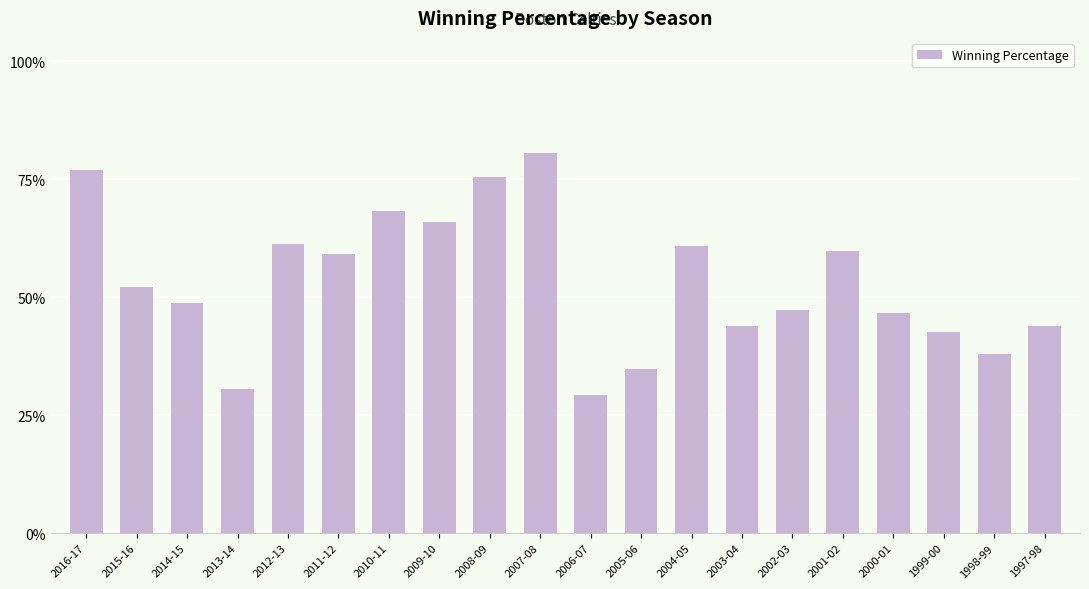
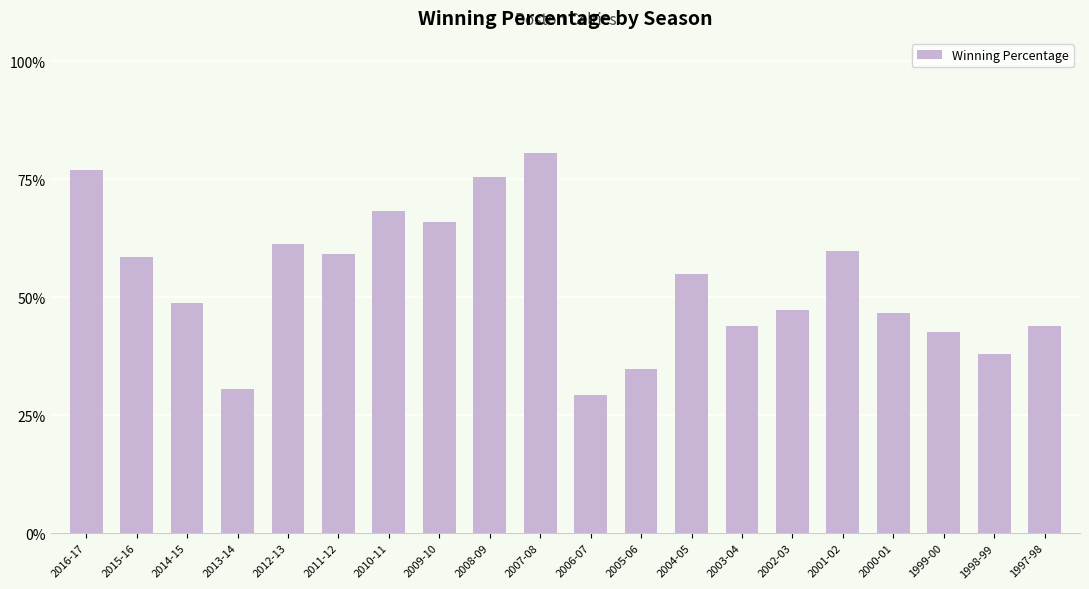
  {
    "2016-17": "77%",
-   "2015-16": "52%",
+   "2015-16": "59%",
    "2014-15": "49%",
    "2013-14": "31%",
    "2012-13": "61%",
    "2011-12": "59%",
    "2010-11": "68%",
    "2009-10": "66%",
    "2008-09": "76%",
    "2007-08": "81%",
    "2006-07": "29%",
    "2005-06": "35%",
-   "2004-05": "61%",
+   "2004-05": "55%",
    "2003-04": "44%",
    "2002-03": "47%",
    "2001-02": "60%",
    "2000-01": "47%",
    "1999-00": "43%",
    "1998-99": "38%",
    "1997-98": "44%"
  }
